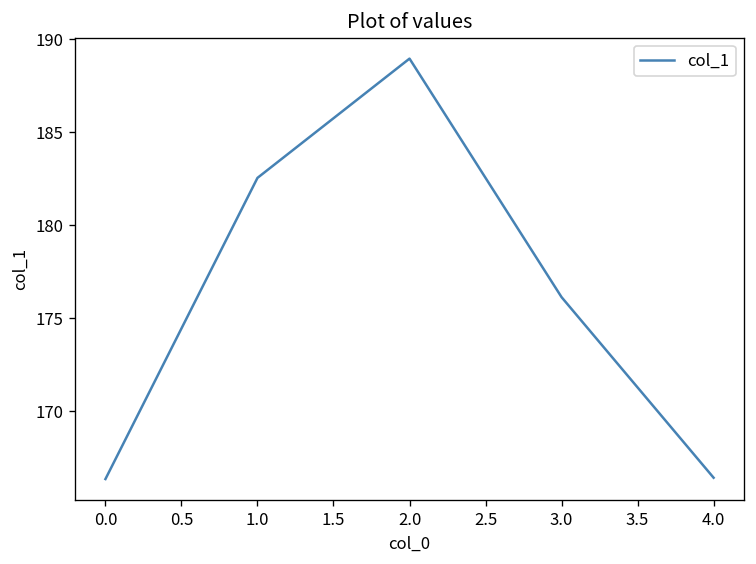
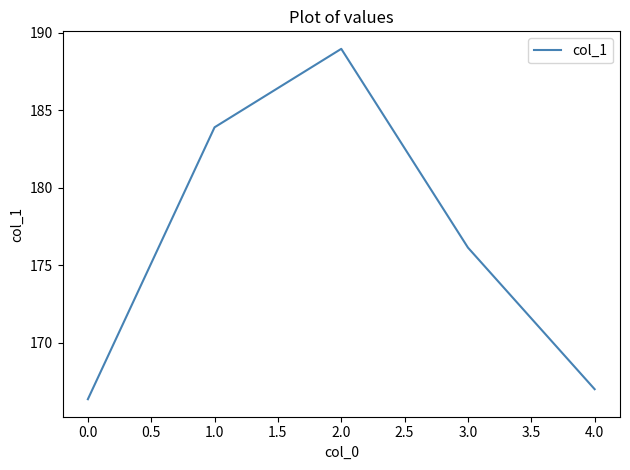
  {
    "0.0": 166.4,
-   "1.0": 182.6,
+   "1.0": 183.9,
    "2.0": 189.0,
    "3.0": 176.1,
-   "4.0": 166.4
+   "4.0": 167.0
  }
